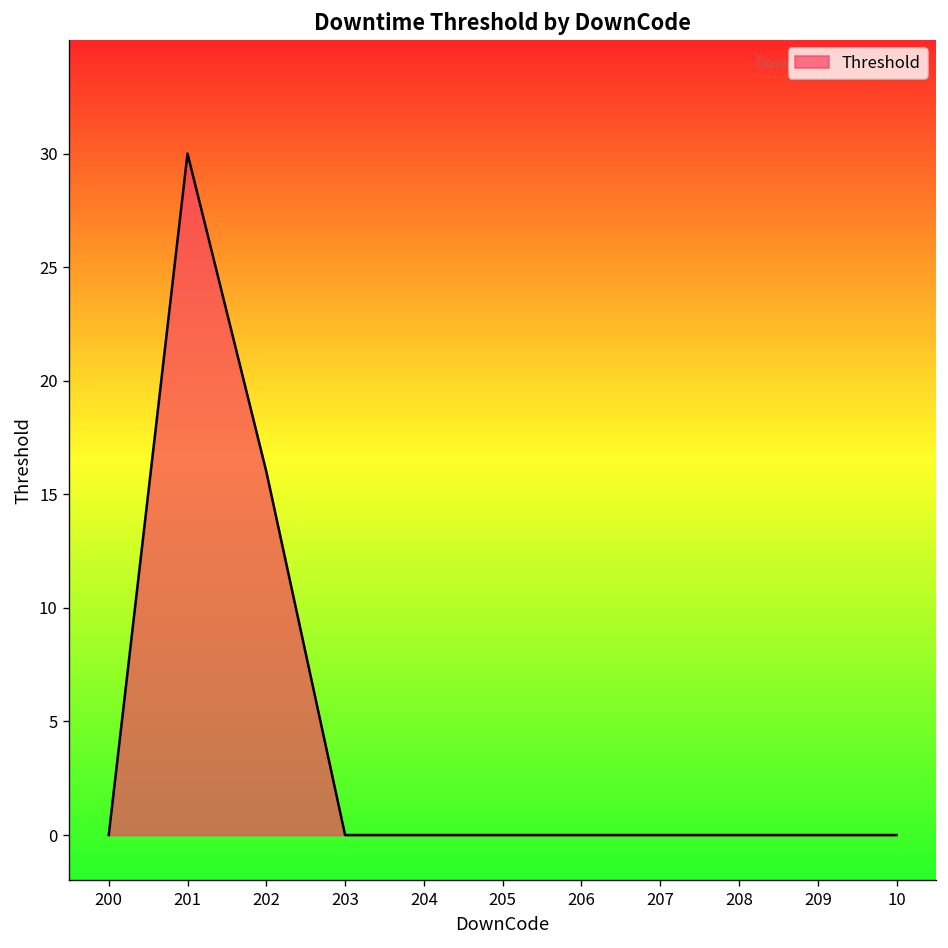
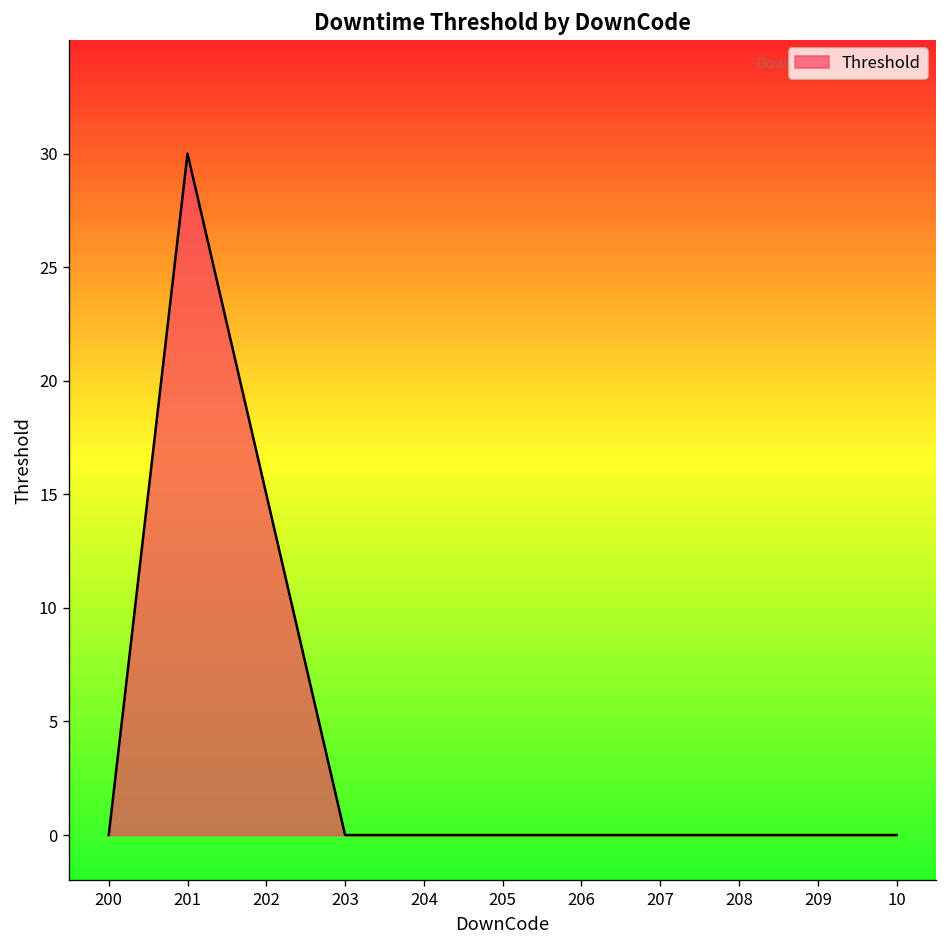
  {
    "200": 0,
    "201": 30,
-   "202": 16,
+   "202": 15,
    "203": 0,
    "204": 0,
    "205": 0,
    "206": 0,
    "207": 0,
    "208": 0,
    "209": 0,
    "10": 0
  }
